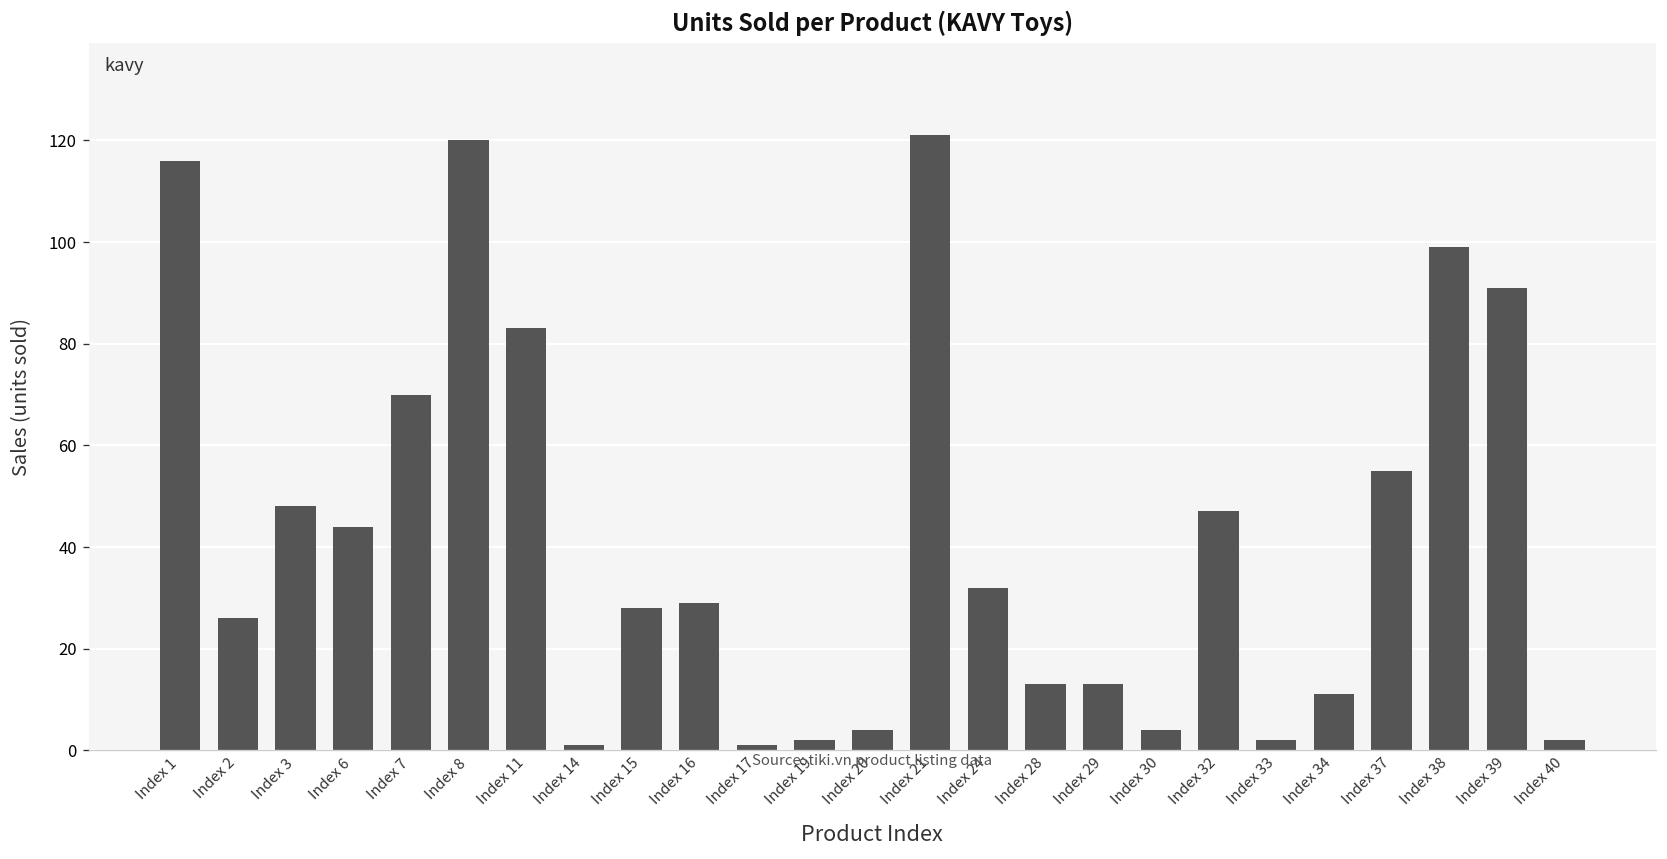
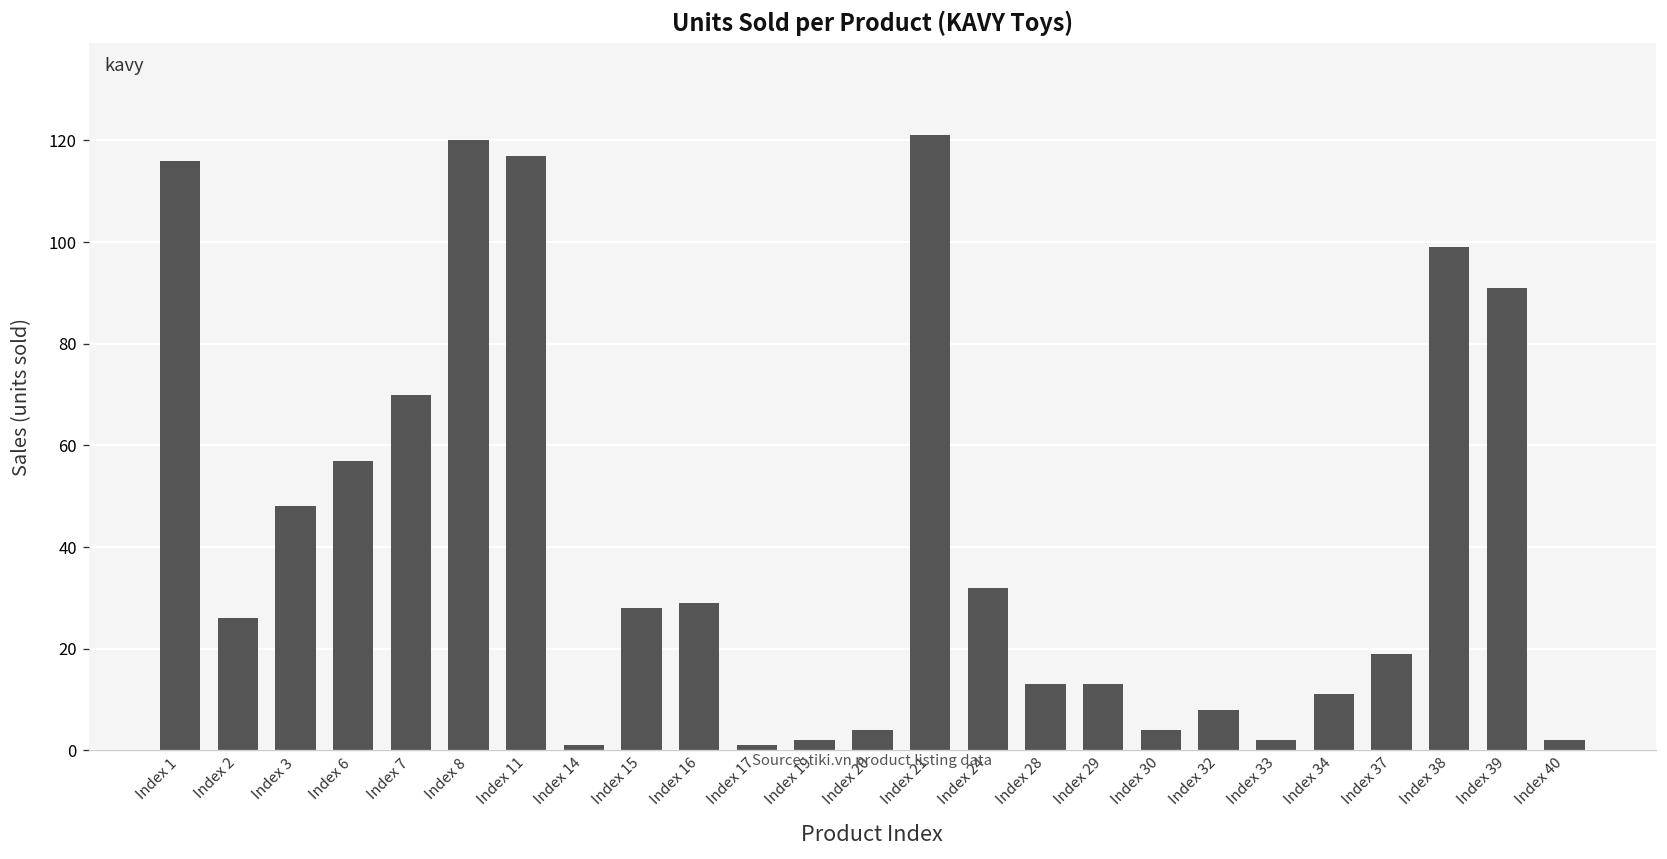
  {
    "Index 1": 116,
    "Index 2": 26,
    "Index 3": 48,
-   "Index 6": 44,
+   "Index 6": 57,
    "Index 7": 70,
    "Index 8": 120,
-   "Index 11": 83,
+   "Index 11": 117,
    "Index 14": 1,
    "Index 15": 28,
    "Index 16": 29,
    "Index 17": 1,
    "Index 19": 2,
    "Index 20": 4,
    "Index 21": 121,
    "Index 24": 32,
    "Index 28": 13,
    "Index 29": 13,
    "Index 30": 4,
-   "Index 32": 47,
+   "Index 32": 8,
    "Index 33": 2,
    "Index 34": 11,
-   "Index 37": 55,
+   "Index 37": 19,
    "Index 38": 99,
    "Index 39": 91,
    "Index 40": 2
  }
